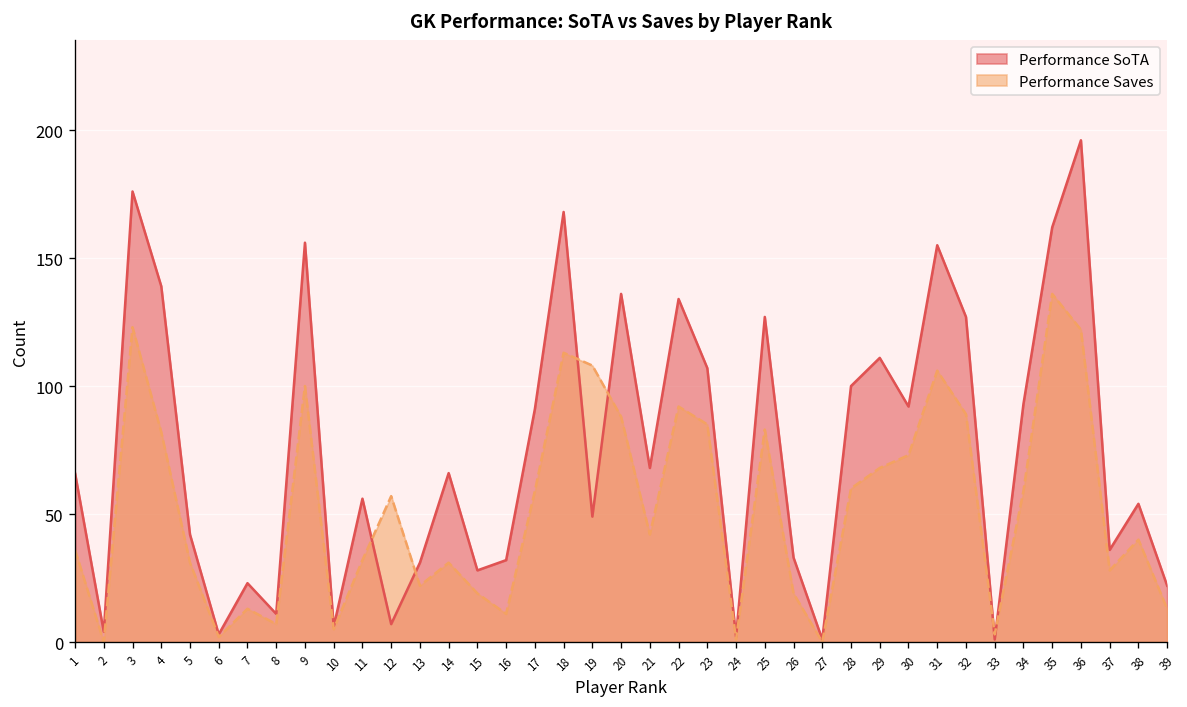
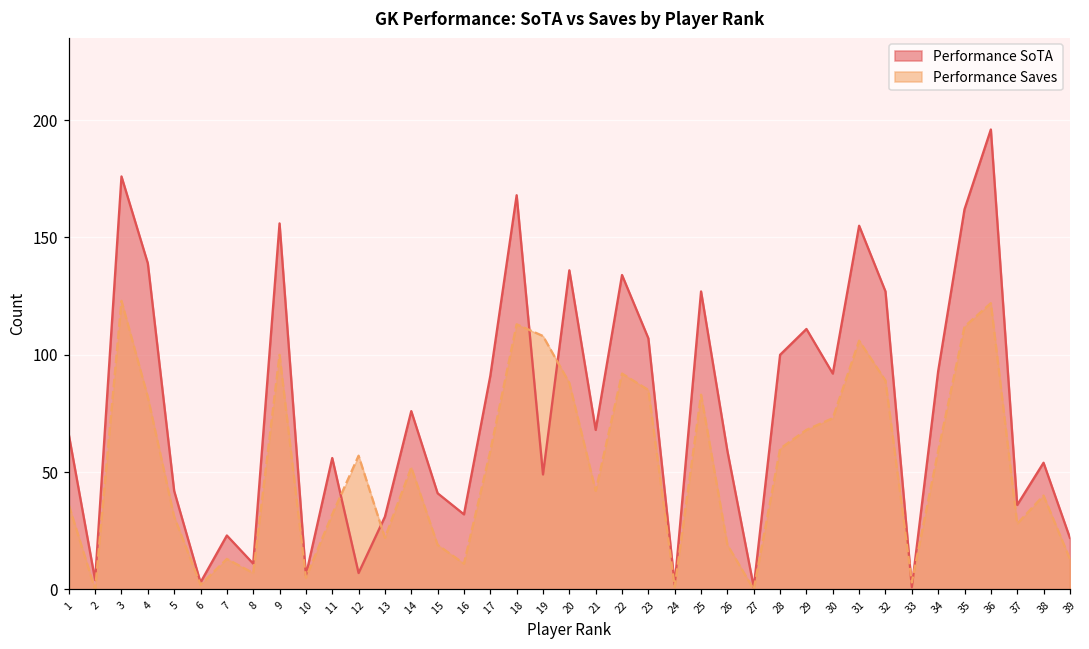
  {
    "Performance SoTA": {
      "1": 66,
      "2": 4,
      "3": 176,
      "4": 139,
      "5": 42,
      "7": 23,
      "8": 11,
      "9": 156,
      "11": 56,
      "12": 7,
      "13": 31,
-     "14": 66,
-     "15": 28,
+     "14": 76,
+     "15": 41,
      "16": 32,
      "17": 91,
      "18": 168,
      "19": 49,
      "20": 136,
      "21": 68,
      "22": 134,
      "23": 107,
      "25": 127,
-     "26": 33,
+     "26": 59,
      "28": 100,
      "29": 111,
      "30": 92,
      "31": 155,
      "32": 127,
      "33": 1,
      "34": 93,
      "35": 162,
      "36": 196,
      "37": 36,
      "38": 54,
      "39": 22
    },
    "Performance Saves": {
      "1": 36,
      "2": 0,
      "3": 123,
      "4": 82,
      "5": 31,
      "7": 13,
      "8": 7,
      "9": 100,
      "11": 32,
      "12": 57,
      "13": 22,
-     "14": 31,
+     "14": 52,
      "15": 19,
      "16": 11,
      "17": 59,
      "18": 113,
      "19": 108,
      "20": 88,
      "21": 42,
      "22": 92,
      "23": 85,
      "25": 83,
      "26": 19,
      "28": 60,
      "29": 68,
      "30": 73,
      "31": 106,
      "32": 89,
      "33": 3,
      "34": 59,
-     "35": 136,
+     "35": 112,
      "36": 122,
      "37": 28,
      "38": 40,
      "39": 13
    }
  }
